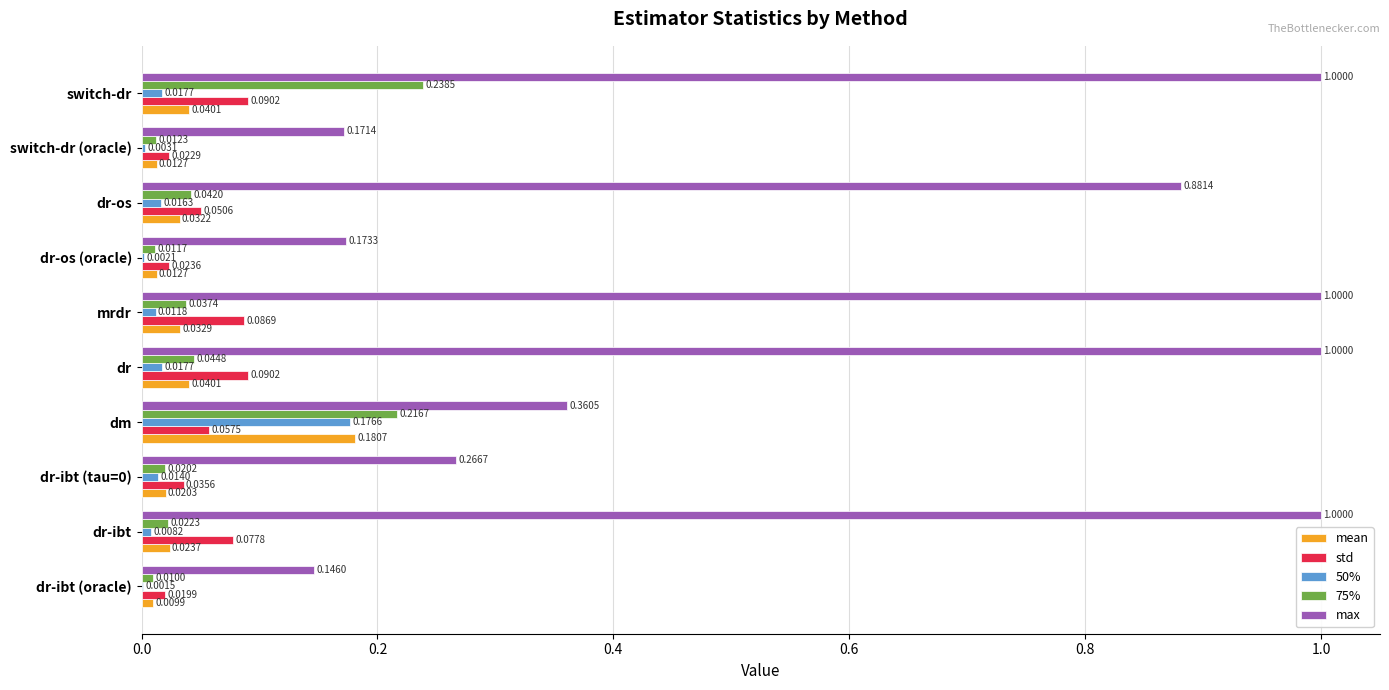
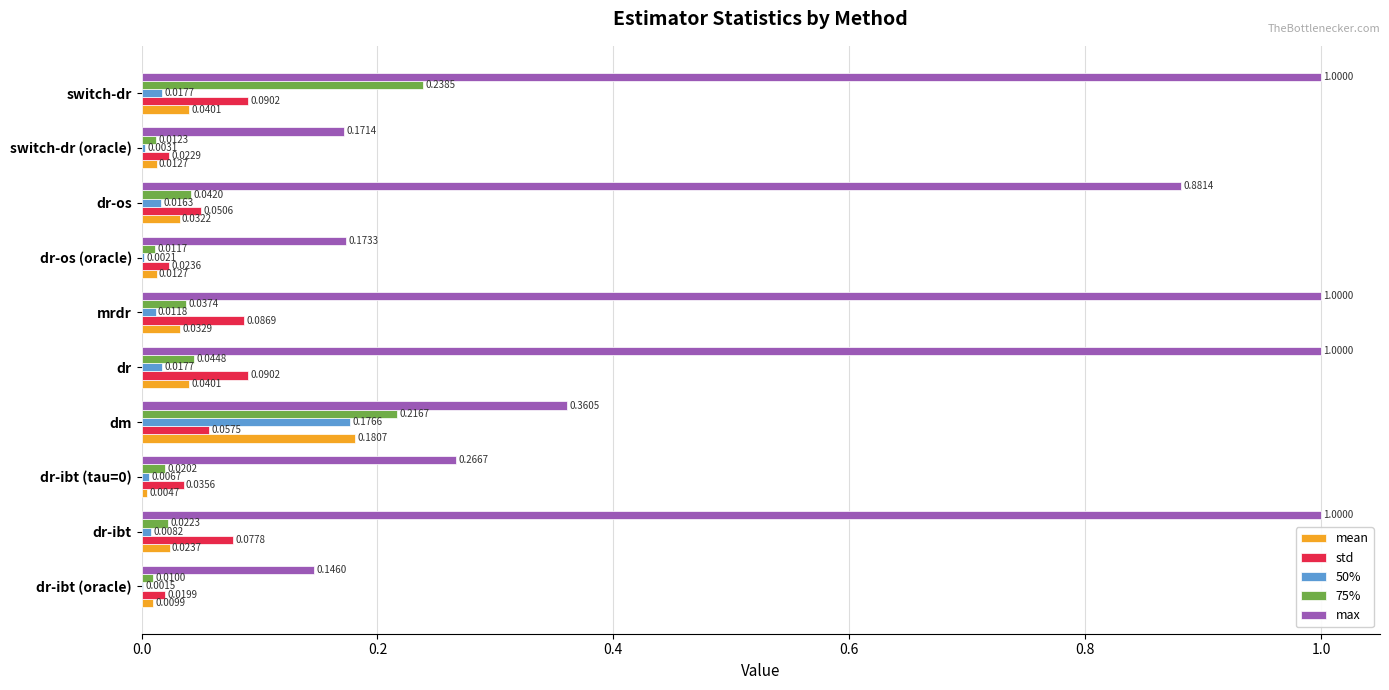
  {
    "mean": {
      "switch-dr": 0.0401,
      "switch-dr (oracle)": 0.0127,
      "dr-os": 0.0322,
      "dr-os (oracle)": 0.0127,
      "mrdr": 0.0329,
      "dr": 0.0401,
      "dm": 0.1807,
-     "dr-ibt (tau=0)": 0.0203,
+     "dr-ibt (tau=0)": 0.0047,
      "dr-ibt": 0.0237,
      "dr-ibt (oracle)": 0.0099
    },
    "std": {
      "switch-dr": 0.0902,
      "switch-dr (oracle)": 0.0229,
      "dr-os": 0.0506,
      "dr-os (oracle)": 0.0236,
      "mrdr": 0.0869,
      "dr": 0.0902,
      "dm": 0.0575,
      "dr-ibt (tau=0)": 0.0356,
      "dr-ibt": 0.0778,
      "dr-ibt (oracle)": 0.0199
    },
    "50%": {
      "switch-dr": 0.0177,
      "switch-dr (oracle)": 0.0031,
      "dr-os": 0.0163,
      "dr-os (oracle)": 0.0021,
      "mrdr": 0.0118,
      "dr": 0.0177,
      "dm": 0.1766,
-     "dr-ibt (tau=0)": 0.0140,
+     "dr-ibt (tau=0)": 0.0067,
      "dr-ibt": 0.0082,
      "dr-ibt (oracle)": 0.0015
    },
    "75%": {
      "switch-dr": 0.2385,
      "switch-dr (oracle)": 0.0123,
      "dr-os": 0.0420,
      "dr-os (oracle)": 0.0117,
      "mrdr": 0.0374,
      "dr": 0.0448,
      "dm": 0.2167,
      "dr-ibt (tau=0)": 0.0202,
      "dr-ibt": 0.0223,
      "dr-ibt (oracle)": 0.0100
    },
    "max": {
      "switch-dr": 1.0000,
      "switch-dr (oracle)": 0.1714,
      "dr-os": 0.8814,
      "dr-os (oracle)": 0.1733,
      "mrdr": 1.0000,
      "dr": 1.0000,
      "dm": 0.3605,
      "dr-ibt (tau=0)": 0.2667,
      "dr-ibt": 1.0000,
      "dr-ibt (oracle)": 0.1460
    }
  }
